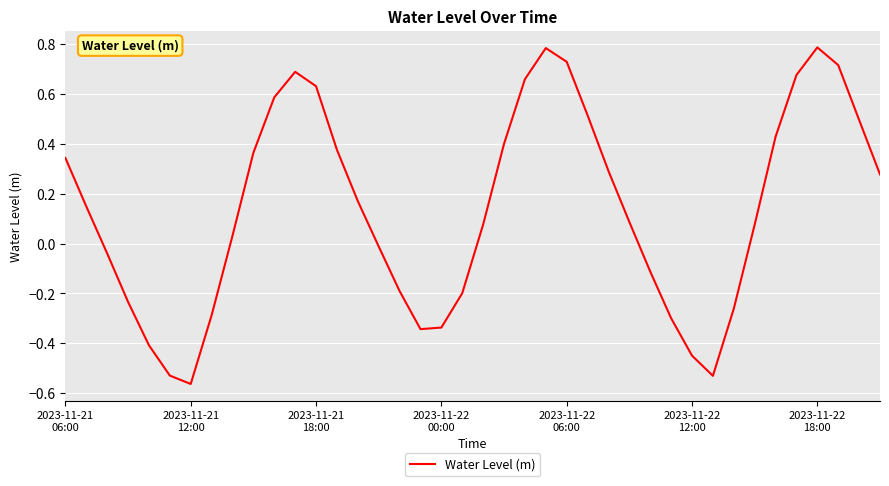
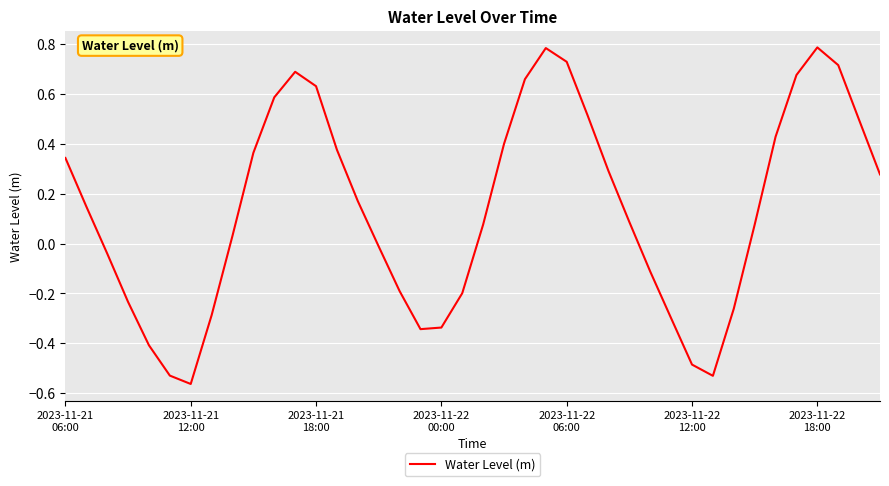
  {
    "2023-11-21 06:00": 0.34,
    "2023-11-21 12:00": -0.56,
    "2023-11-21 18:00": 0.63,
    "2023-11-22 00:00": -0.34,
    "2023-11-22 06:00": 0.73,
-   "2023-11-22 12:00": -0.45,
+   "2023-11-22 12:00": -0.49,
    "2023-11-22 18:00": 0.79
  }
